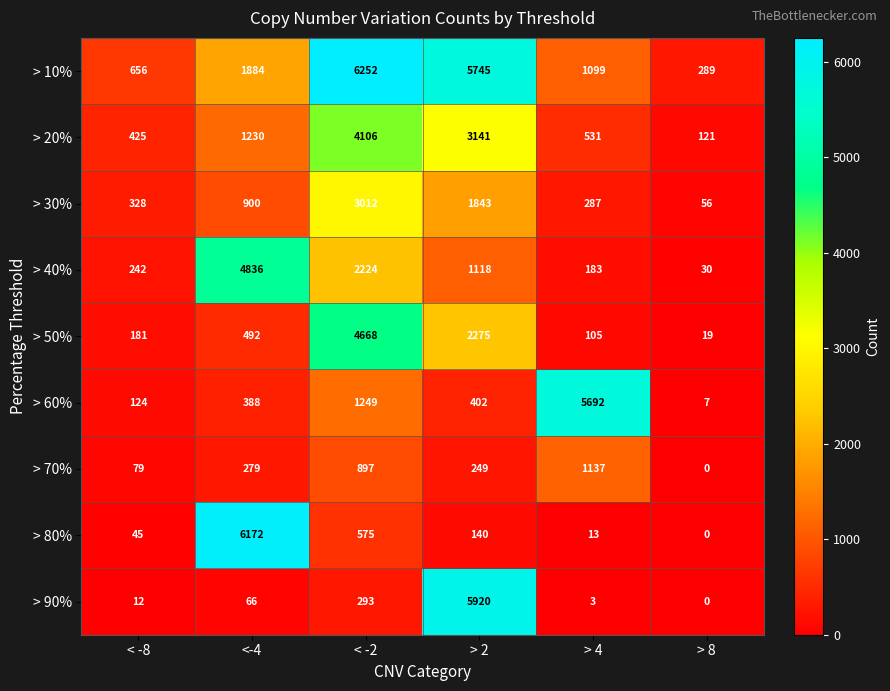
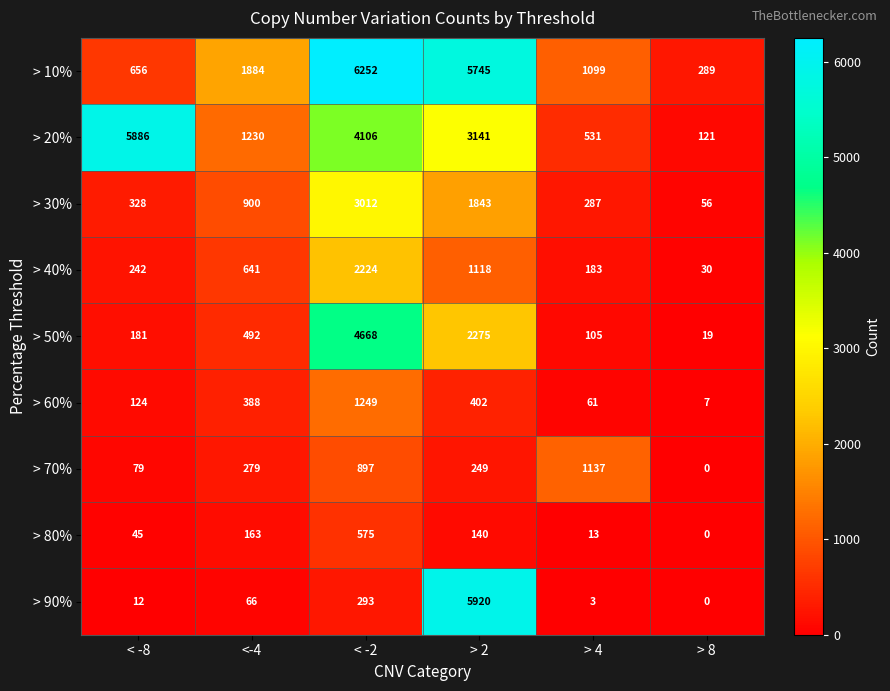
  {
    "> 10%": {
      "< -8": 656,
      "<-4": 1884,
      "< -2": 6252,
      "> 2": 5745,
      "> 4": 1099,
      "> 8": 289
    },
    "> 20%": {
-     "< -8": 425,
+     "< -8": 5886,
      "<-4": 1230,
      "< -2": 4106,
      "> 2": 3141,
      "> 4": 531,
      "> 8": 121
    },
    "> 30%": {
      "< -8": 328,
      "<-4": 900,
      "< -2": 3012,
      "> 2": 1843,
      "> 4": 287,
      "> 8": 56
    },
    "> 40%": {
      "< -8": 242,
-     "<-4": 4836,
+     "<-4": 641,
      "< -2": 2224,
      "> 2": 1118,
      "> 4": 183,
      "> 8": 30
    },
    "> 50%": {
      "< -8": 181,
      "<-4": 492,
      "< -2": 4668,
      "> 2": 2275,
      "> 4": 105,
      "> 8": 19
    },
    "> 60%": {
      "< -8": 124,
      "<-4": 388,
      "< -2": 1249,
      "> 2": 402,
-     "> 4": 5692,
+     "> 4": 61,
      "> 8": 7
    },
    "> 70%": {
      "< -8": 79,
      "<-4": 279,
      "< -2": 897,
      "> 2": 249,
      "> 4": 1137,
      "> 8": 0
    },
    "> 80%": {
      "< -8": 45,
-     "<-4": 6172,
+     "<-4": 163,
      "< -2": 575,
      "> 2": 140,
      "> 4": 13,
      "> 8": 0
    },
    "> 90%": {
      "< -8": 12,
      "<-4": 66,
      "< -2": 293,
      "> 2": 5920,
      "> 4": 3,
      "> 8": 0
    }
  }
